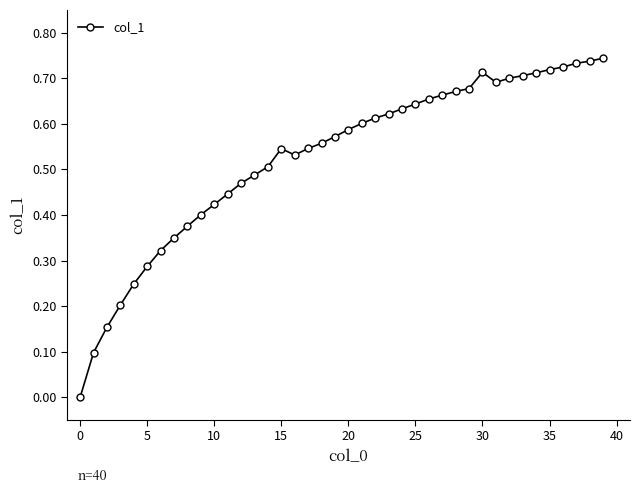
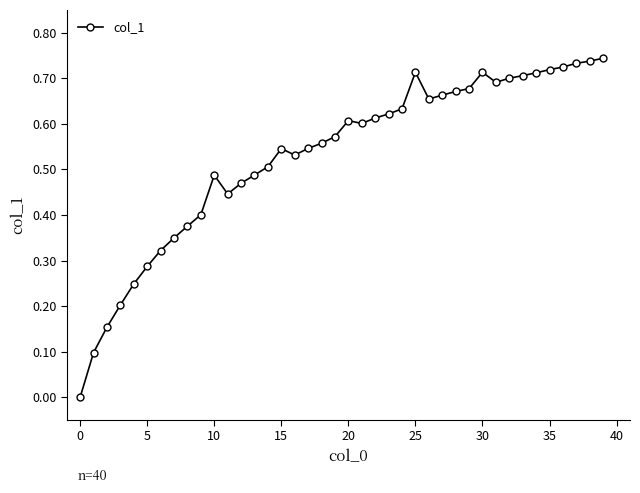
  {
    "0": 0.00,
    "5": 0.29,
-   "10": 0.42,
+   "10": 0.49,
    "15": 0.55,
-   "20": 0.59,
-   "25": 0.64,
+   "20": 0.61,
+   "25": 0.71,
    "30": 0.71,
    "35": 0.72
  }
